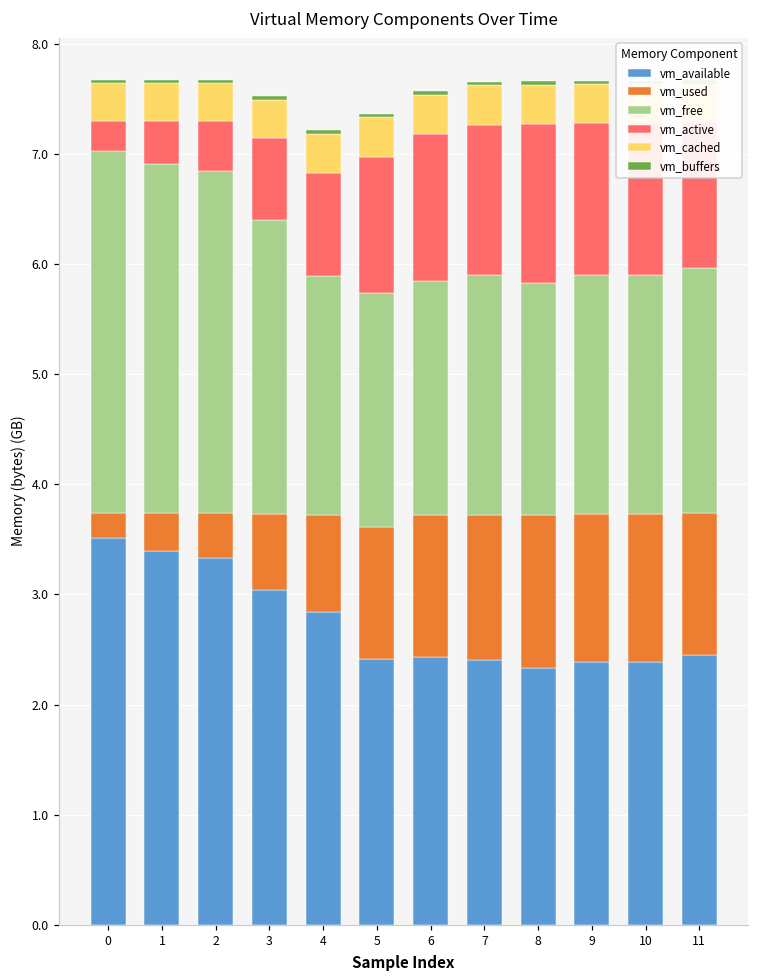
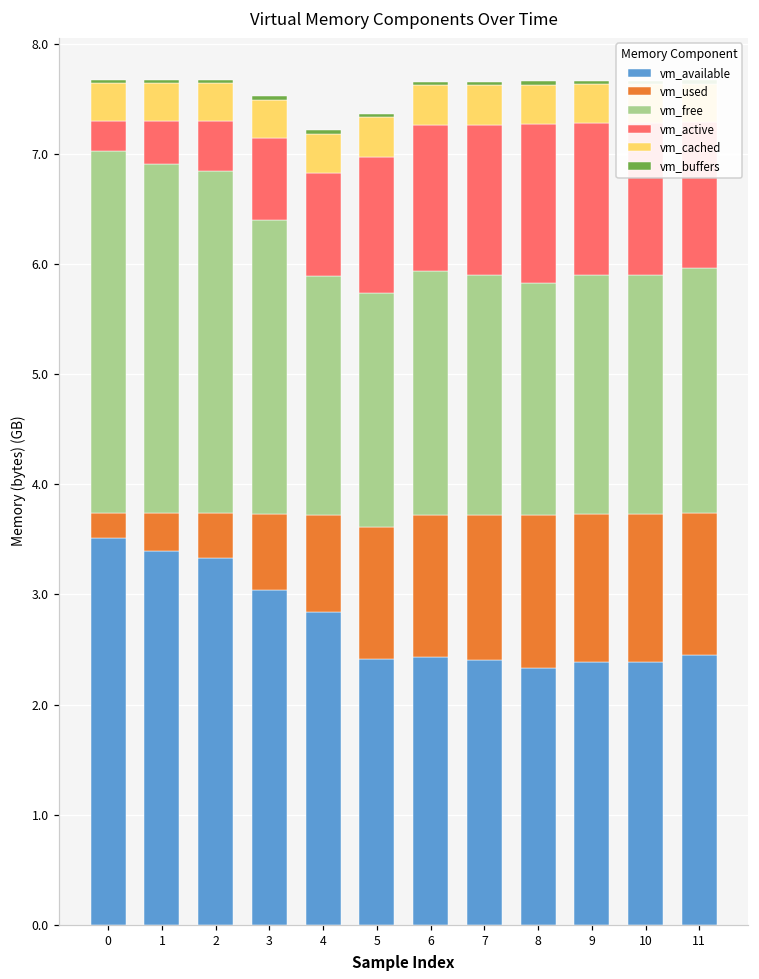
  {
    "vm_available": {
      "0": 3.51,
      "1": 3.40,
      "2": 3.33,
      "3": 3.04,
      "4": 2.84,
      "5": 2.42,
      "6": 2.44,
      "7": 2.40,
      "8": 2.33,
      "9": 2.39,
      "10": 2.39,
      "11": 2.45
    },
    "vm_used": {
      "0": 0.23,
      "1": 0.34,
      "2": 0.40,
      "3": 0.69,
      "4": 0.88,
      "5": 1.19,
      "6": 1.29,
      "7": 1.32,
      "8": 1.40,
      "9": 1.34,
      "10": 1.34,
      "11": 1.28
    },
    "vm_free": {
      "0": 3.29,
      "1": 3.18,
      "2": 3.11,
      "3": 2.67,
      "4": 2.17,
      "5": 2.12,
-     "6": 2.13,
+     "6": 2.21,
      "7": 2.18,
      "8": 2.11,
      "9": 2.17,
      "10": 2.17,
      "11": 2.23
    },
    "vm_active": {
      "0": 0.28,
      "1": 0.39,
      "2": 0.45,
      "3": 0.74,
      "4": 0.93,
      "5": 1.24,
      "6": 1.33,
      "7": 1.36,
      "8": 1.44,
      "9": 1.38
    },
    "vm_cached": {
      "0": 0.34,
      "1": 0.34,
      "2": 0.34,
      "3": 0.35,
      "4": 0.36,
      "5": 0.36,
      "6": 0.36,
      "7": 0.36,
      "8": 0.35,
      "9": 0.35
    },
    "vm_buffers": {
      "0": 0.03,
      "1": 0.03,
      "2": 0.03,
      "3": 0.03,
      "4": 0.03,
      "5": 0.03,
      "6": 0.03,
      "7": 0.03,
      "8": 0.03,
      "9": 0.03
    }
  }
